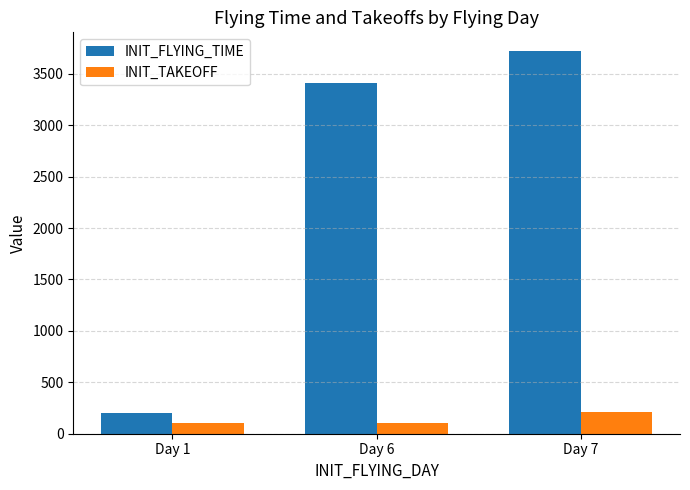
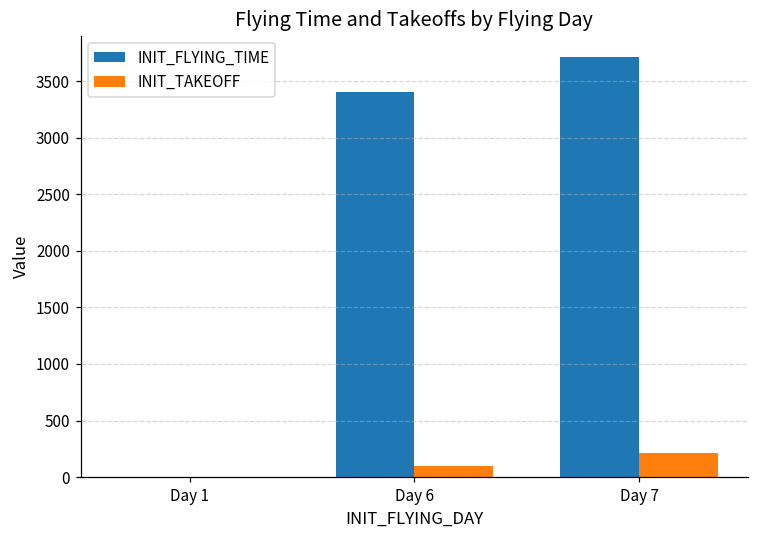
  {
    "INIT_FLYING_TIME": {
-     "Day 1": 200,
+     "Day 1": 0,
      "Day 6": 3410,
      "Day 7": 3720
    },
    "INIT_TAKEOFF": {
-     "Day 1": 110,
+     "Day 1": 0,
      "Day 6": 100,
      "Day 7": 210
    }
  }
